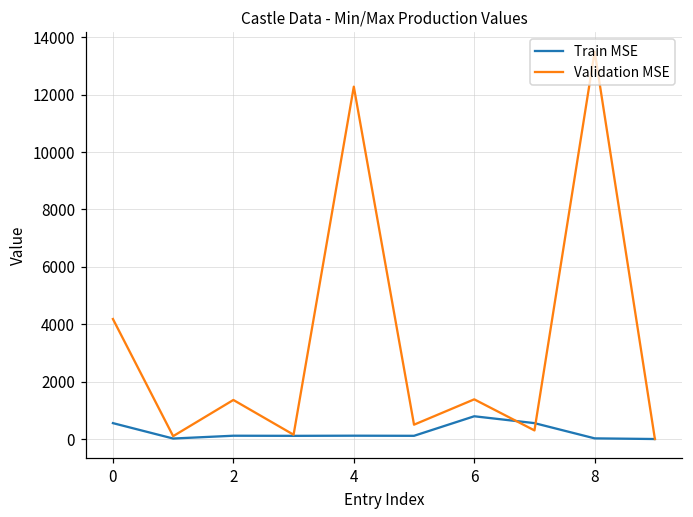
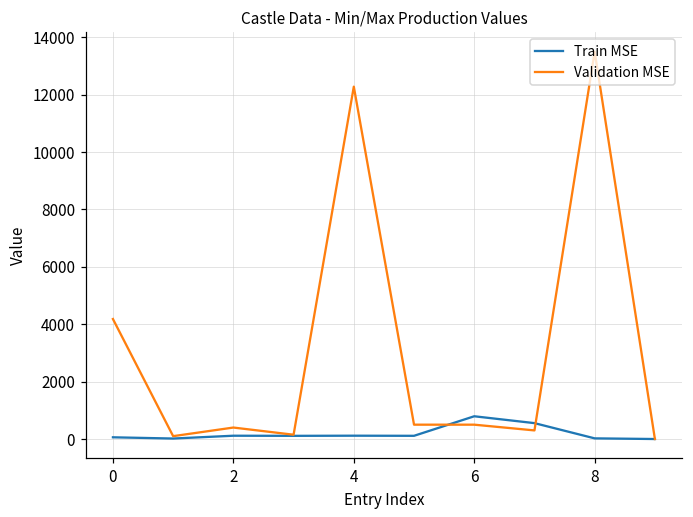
  {
    "Train MSE": {
-     "0": 600,
+     "0": 100,
      "2": 100,
      "4": 100,
      "6": 800,
      "8": 0
    },
    "Validation MSE": {
      "0": 4200,
-     "2": 1400,
+     "2": 400,
      "4": 12300,
-     "6": 1400
+     "6": 500
    }
  }
